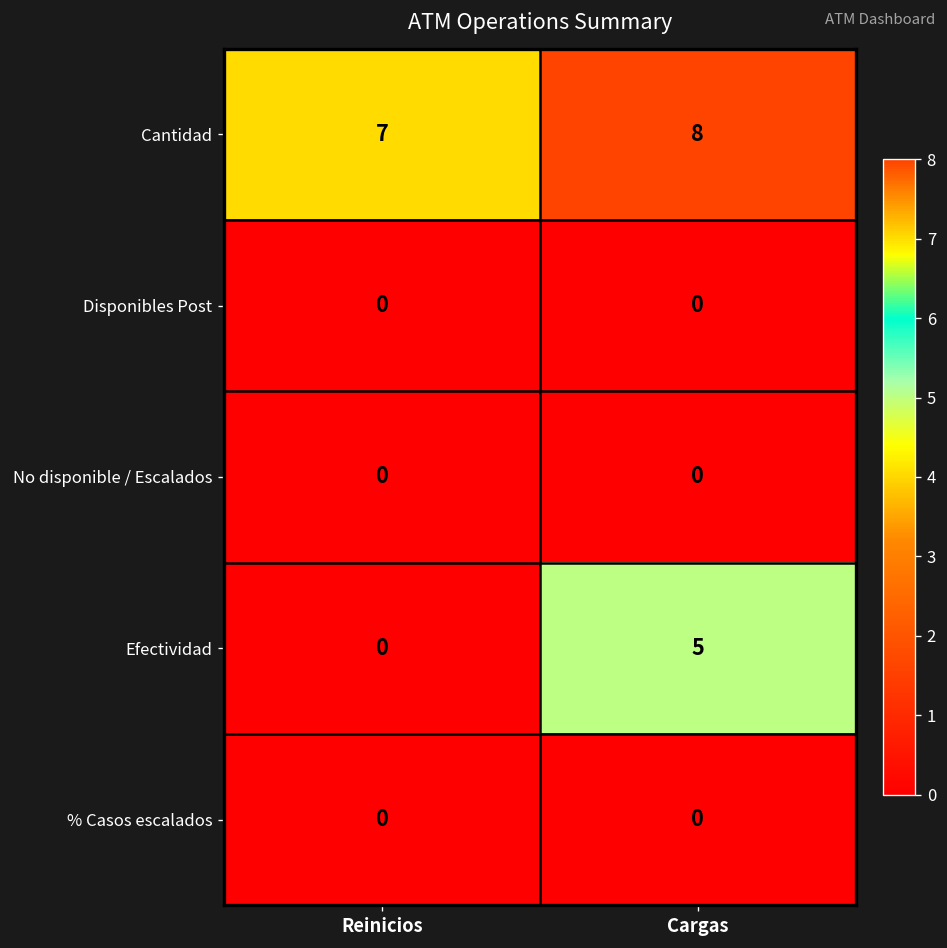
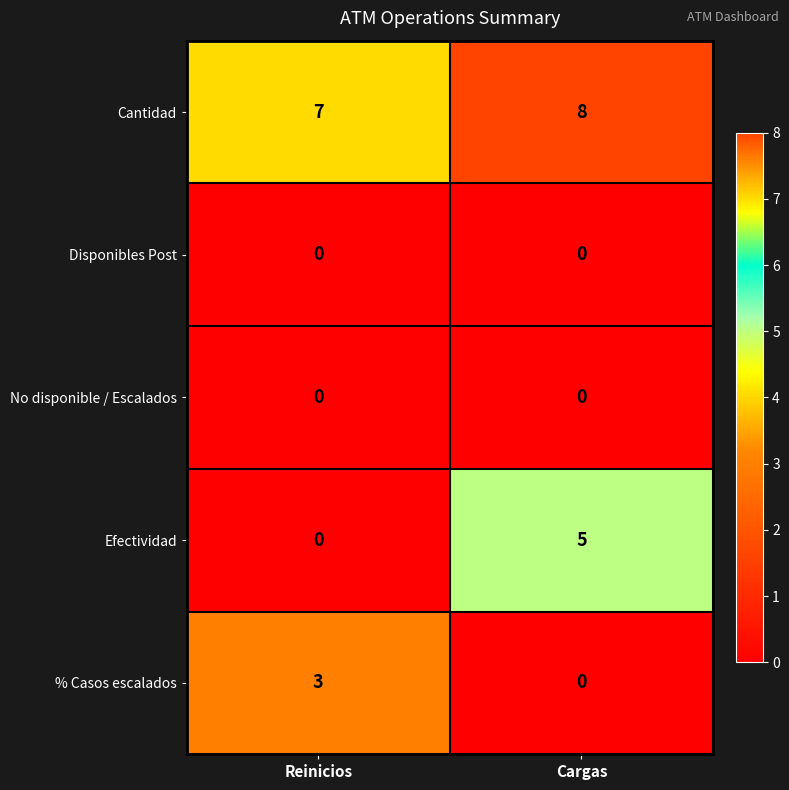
  {
    "Cantidad": {
      "Reinicios": 7,
      "Cargas": 8
    },
    "Disponibles Post": {
      "Reinicios": 0,
      "Cargas": 0
    },
    "No disponible / Escalados": {
      "Reinicios": 0,
      "Cargas": 0
    },
    "Efectividad": {
      "Reinicios": 0,
      "Cargas": 5
    },
    "% Casos escalados": {
-     "Reinicios": 0,
+     "Reinicios": 3,
      "Cargas": 0
    }
  }
